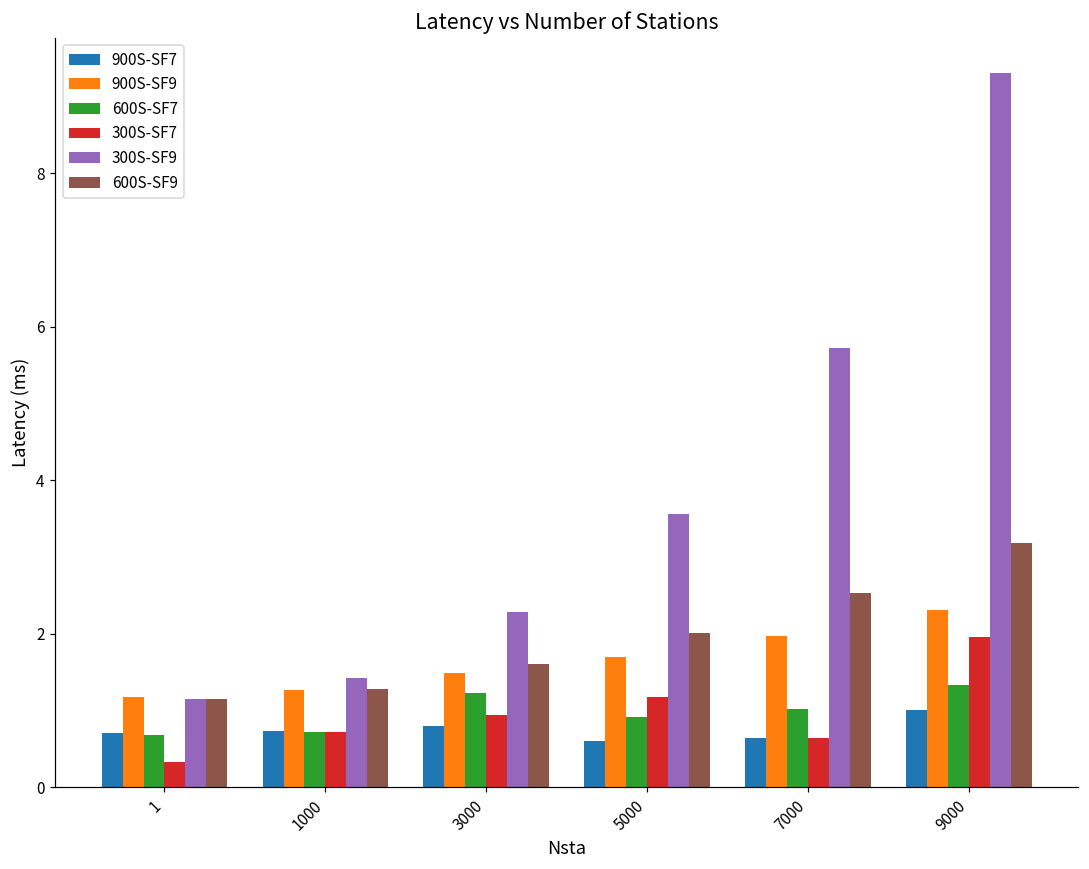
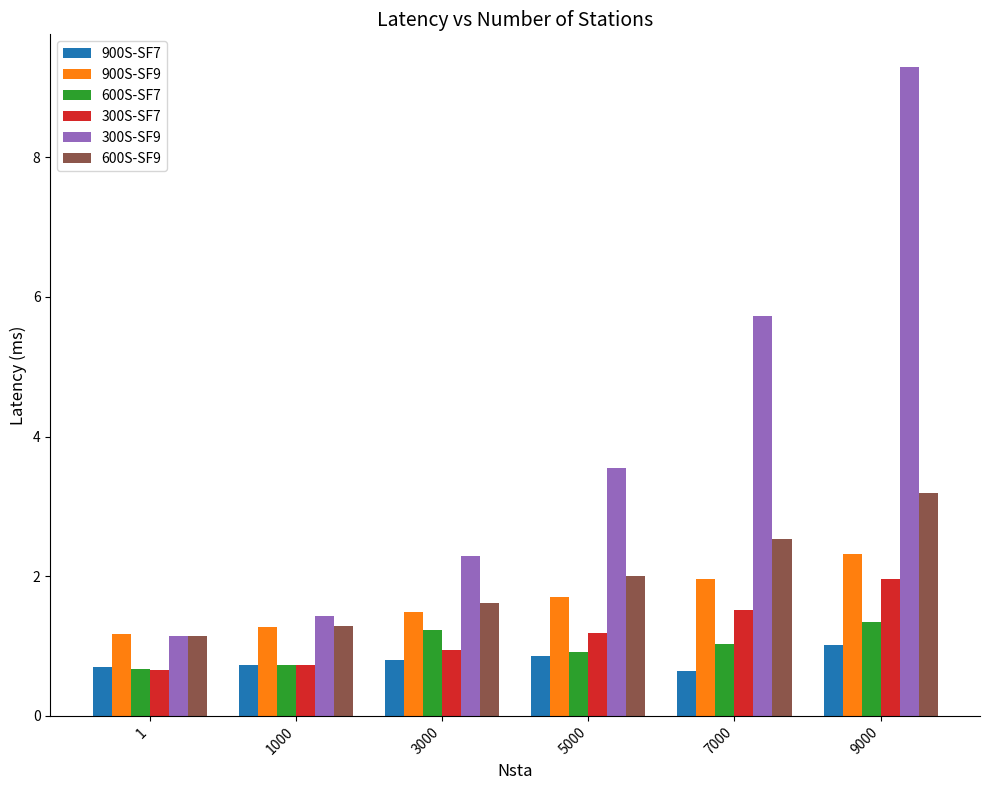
  {
    "900S-SF7": {
      "1": 0.7,
      "1000": 0.7,
      "3000": 0.8,
-     "5000": 0.6,
+     "5000": 0.9,
      "7000": 0.6,
      "9000": 1.0
    },
    "900S-SF9": {
      "1": 1.2,
      "1000": 1.3,
      "3000": 1.5,
      "5000": 1.7,
      "7000": 2.0,
      "9000": 2.3
    },
    "600S-SF7": {
      "1": 0.7,
      "1000": 0.7,
      "3000": 1.2,
      "5000": 0.9,
      "7000": 1.0,
      "9000": 1.3
    },
    "300S-SF7": {
-     "1": 0.3,
+     "1": 0.7,
      "1000": 0.7,
      "3000": 0.9,
      "5000": 1.2,
-     "7000": 0.6,
+     "7000": 1.5,
      "9000": 2.0
    },
    "300S-SF9": {
      "1": 1.1,
      "1000": 1.4,
      "3000": 2.3,
      "5000": 3.6,
      "7000": 5.7,
      "9000": 9.3
    },
    "600S-SF9": {
      "1": 1.1,
      "1000": 1.3,
      "3000": 1.6,
      "5000": 2.0,
      "7000": 2.5,
      "9000": 3.2
    }
  }
